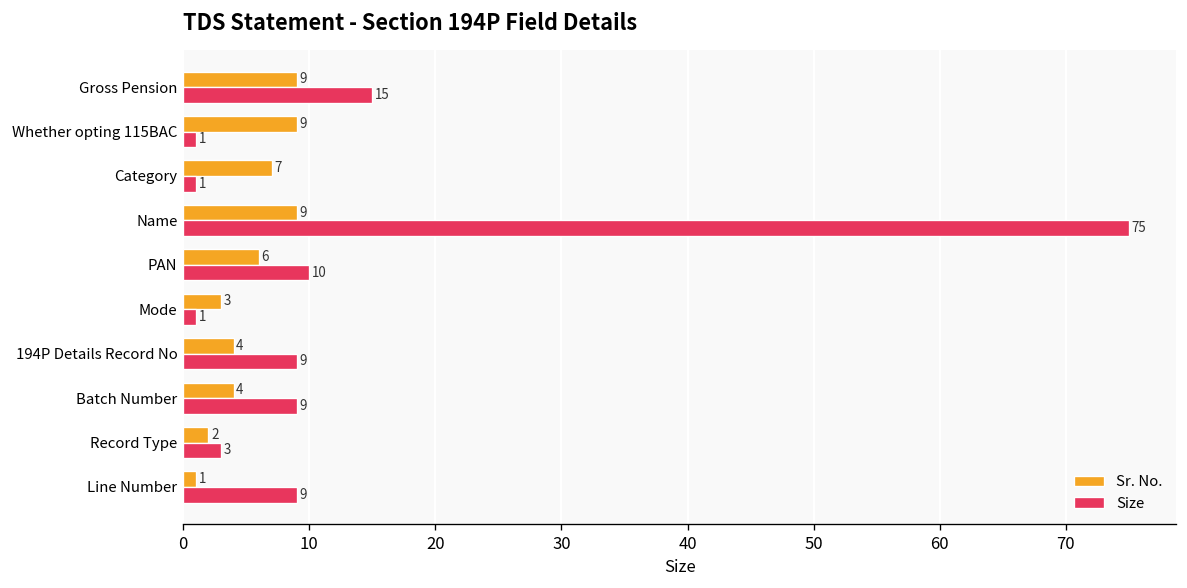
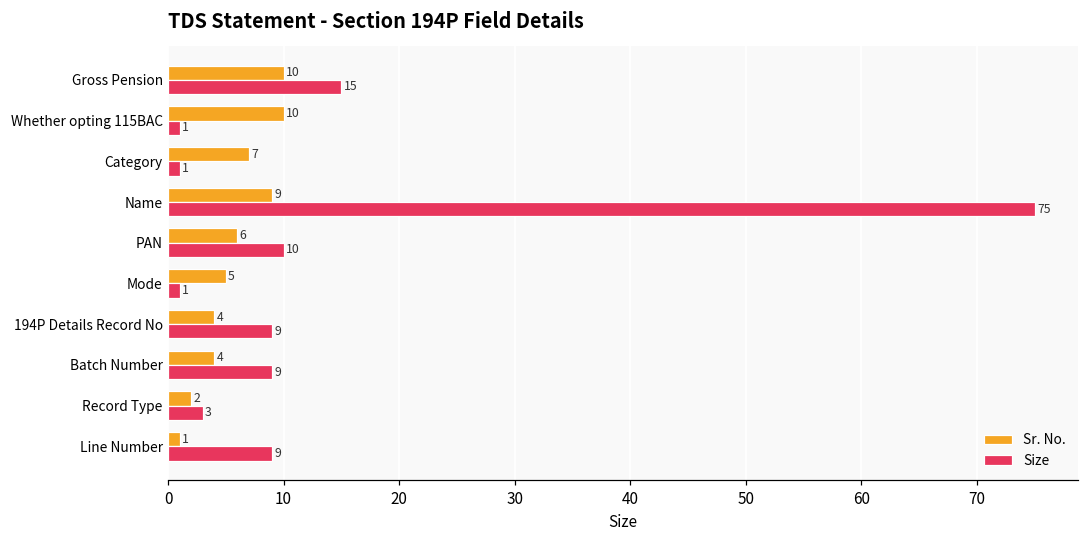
  {
    "Sr. No.": {
-     "Gross Pension": 9,
-     "Whether opting 115BAC": 9,
+     "Gross Pension": 10,
+     "Whether opting 115BAC": 10,
      "Category": 7,
      "Name": 9,
      "PAN": 6,
-     "Mode": 3,
+     "Mode": 5,
      "194P Details Record No": 4,
      "Batch Number": 4,
      "Record Type": 2,
      "Line Number": 1
    },
    "Size": {
      "Gross Pension": 15,
      "Whether opting 115BAC": 1,
      "Category": 1,
      "Name": 75,
      "PAN": 10,
      "Mode": 1,
      "194P Details Record No": 9,
      "Batch Number": 9,
      "Record Type": 3,
      "Line Number": 9
    }
  }
